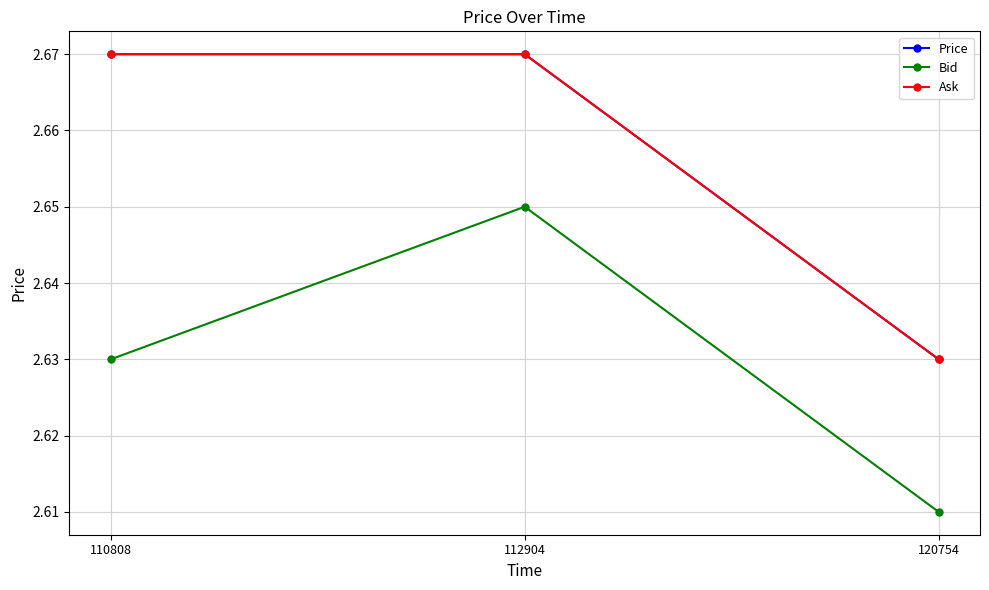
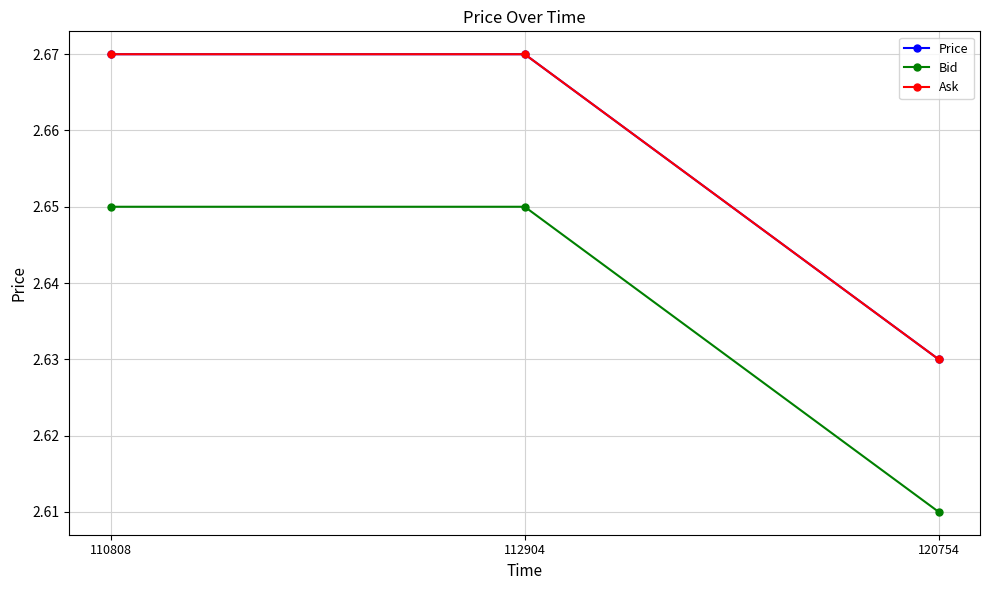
  {
    "Ask": {
      "110808": 2.67,
      "112904": 2.67,
      "120754": 2.63
    },
    "Bid": {
-     "110808": 2.63,
+     "110808": 2.65,
      "112904": 2.65,
      "120754": 2.61
    }
  }
